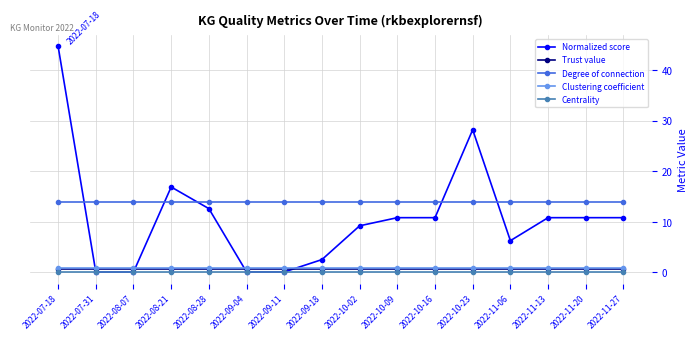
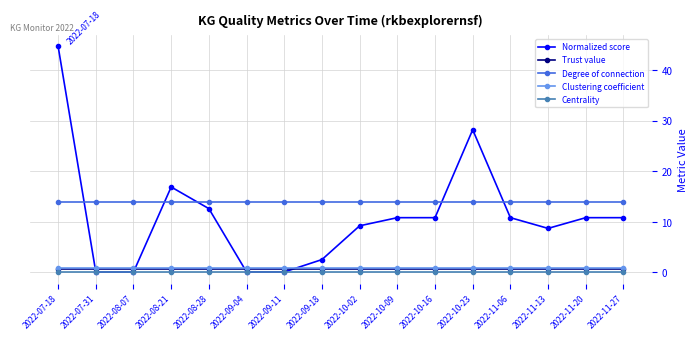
  {
    "Normalized score": {
      "2022-08-21": 17,
      "2022-08-28": 13,
      "2022-09-18": 3,
      "2022-10-02": 9,
      "2022-10-09": 11,
      "2022-10-16": 11,
      "2022-10-23": 28,
-     "2022-11-06": 6,
-     "2022-11-13": 11,
+     "2022-11-06": 11,
+     "2022-11-13": 9,
      "2022-11-20": 11,
      "2022-11-27": 11
    }
  }
